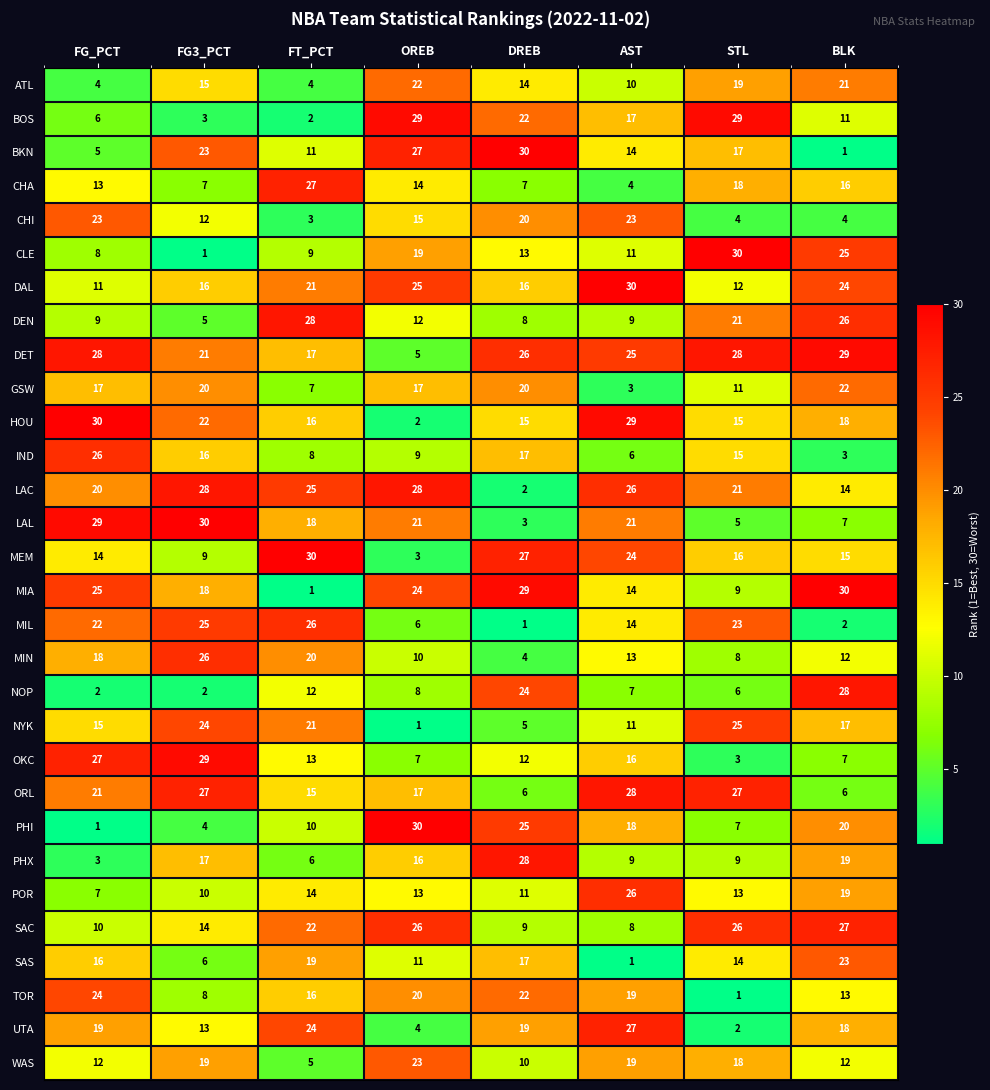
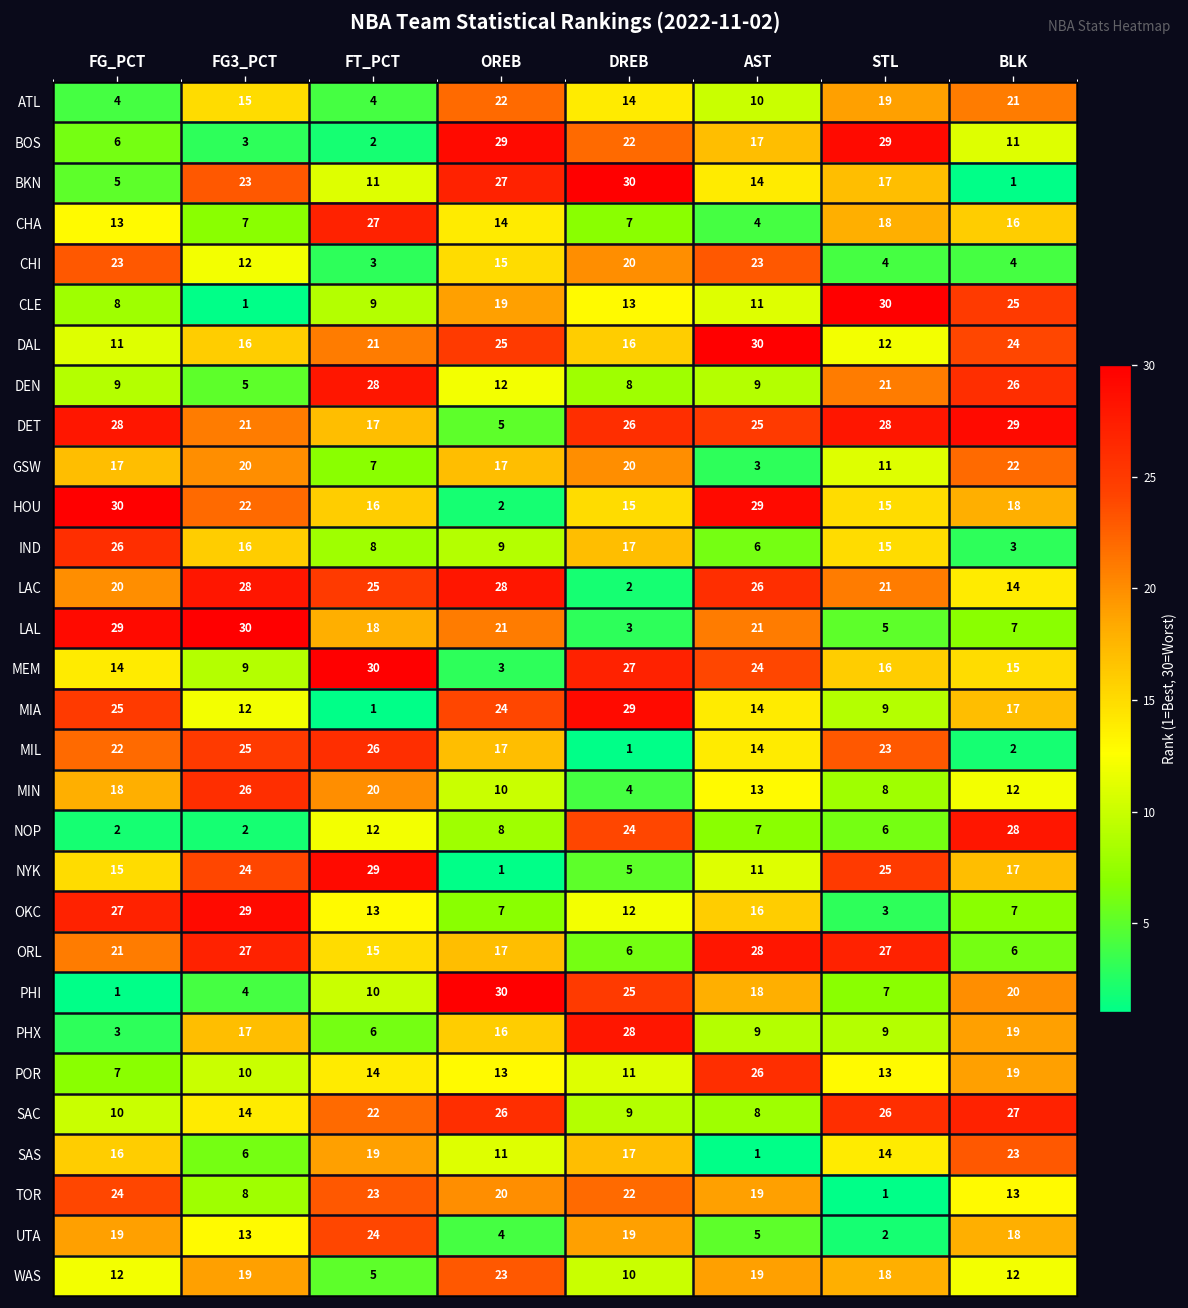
  {
    "MIA": {
      "FG_PCT": 25,
-     "FG3_PCT": 18,
+     "FG3_PCT": 12,
      "FT_PCT": 1,
      "OREB": 24,
      "DREB": 29,
      "AST": 14,
      "STL": 9,
-     "BLK": 30
+     "BLK": 17
    },
    "MIL": {
      "FG_PCT": 22,
      "FG3_PCT": 25,
      "FT_PCT": 26,
-     "OREB": 6,
+     "OREB": 17,
      "DREB": 1,
      "AST": 14,
      "STL": 23,
      "BLK": 2
    },
    "NYK": {
      "FG_PCT": 15,
      "FG3_PCT": 24,
-     "FT_PCT": 21,
+     "FT_PCT": 29,
      "OREB": 1,
      "DREB": 5,
      "AST": 11,
      "STL": 25,
      "BLK": 17
    },
    "TOR": {
      "FG_PCT": 24,
      "FG3_PCT": 8,
-     "FT_PCT": 16,
+     "FT_PCT": 23,
      "OREB": 20,
      "DREB": 22,
      "AST": 19,
      "STL": 1,
      "BLK": 13
    },
    "UTA": {
      "FG_PCT": 19,
      "FG3_PCT": 13,
      "FT_PCT": 24,
      "OREB": 4,
      "DREB": 19,
-     "AST": 27,
+     "AST": 5,
      "STL": 2,
      "BLK": 18
    }
  }
